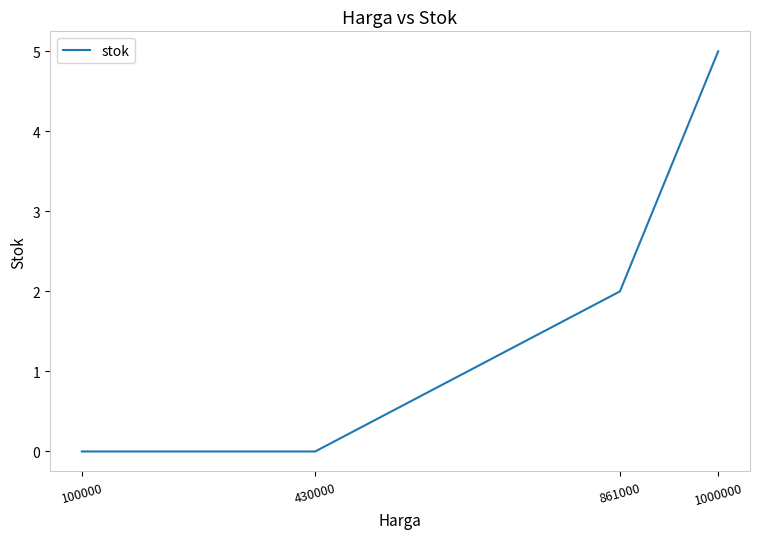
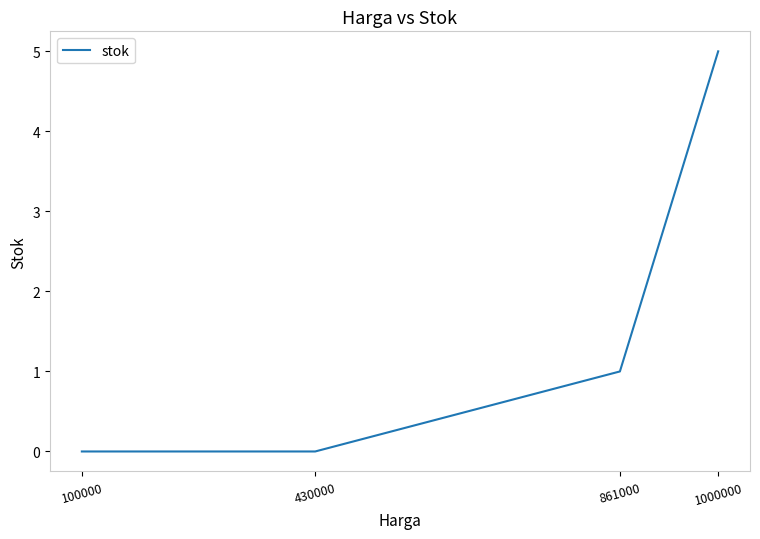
  {
    "100000": 0,
    "430000": 0,
-   "861000": 2,
+   "861000": 1,
    "1000000": 5
  }
